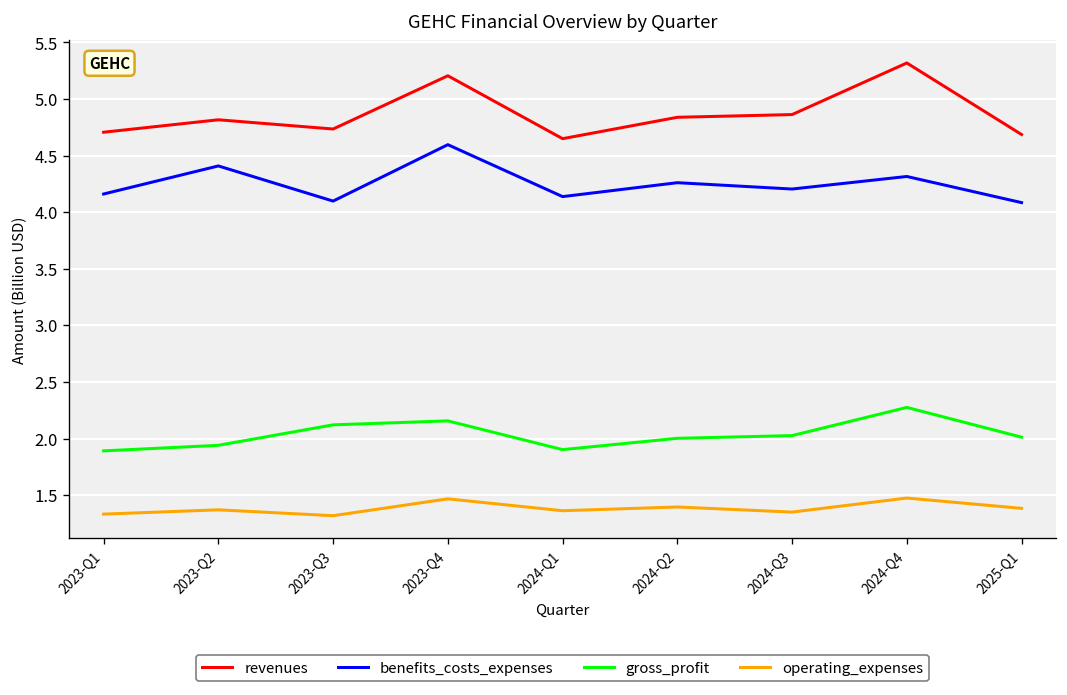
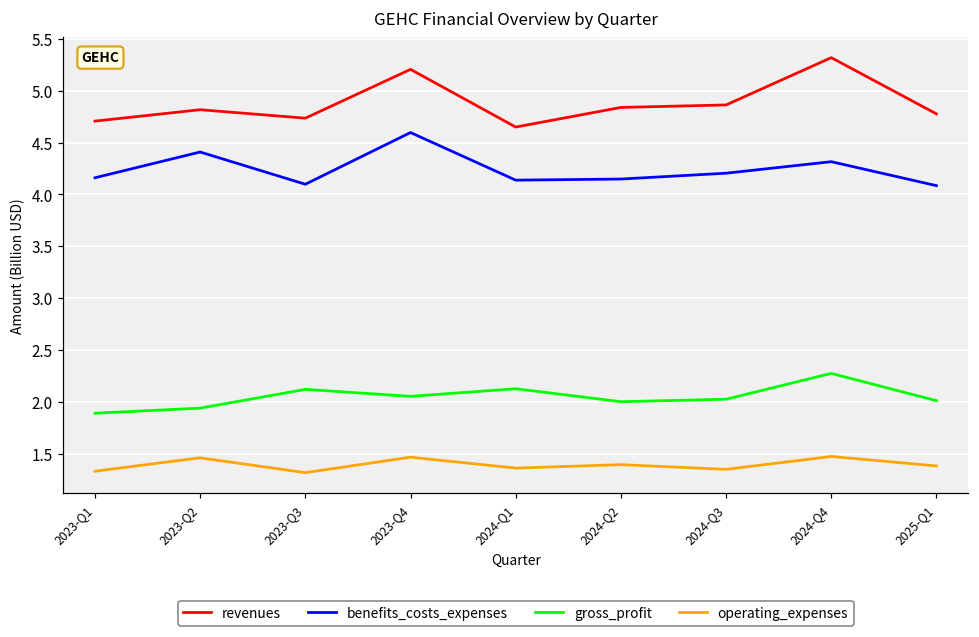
  {
    "revenues": {
      "2023-Q1": 4.7,
      "2023-Q2": 4.8,
      "2023-Q3": 4.7,
      "2023-Q4": 5.2,
      "2024-Q1": 4.7,
      "2024-Q2": 4.8,
      "2024-Q3": 4.9,
      "2024-Q4": 5.3,
-     "2025-Q1": 4.7
+     "2025-Q1": 4.8
    },
    "benefits_costs_expenses": {
      "2023-Q1": 4.2,
      "2023-Q2": 4.4,
      "2023-Q3": 4.1,
      "2023-Q4": 4.6,
      "2024-Q1": 4.1,
-     "2024-Q2": 4.3,
+     "2024-Q2": 4.1,
      "2024-Q3": 4.2,
      "2024-Q4": 4.3,
      "2025-Q1": 4.1
    },
    "gross_profit": {
      "2023-Q1": 1.9,
      "2023-Q2": 1.9,
      "2023-Q3": 2.1,
-     "2023-Q4": 2.2,
-     "2024-Q1": 1.9,
+     "2023-Q4": 2.1,
+     "2024-Q1": 2.1,
      "2024-Q2": 2.0,
      "2024-Q3": 2.0,
      "2024-Q4": 2.3,
      "2025-Q1": 2.0
    },
    "operating_expenses": {
      "2023-Q1": 1.3,
-     "2023-Q2": 1.4,
+     "2023-Q2": 1.5,
      "2023-Q3": 1.3,
      "2023-Q4": 1.5,
      "2024-Q1": 1.4,
      "2024-Q2": 1.4,
      "2024-Q3": 1.4,
      "2024-Q4": 1.5,
      "2025-Q1": 1.4
    }
  }
